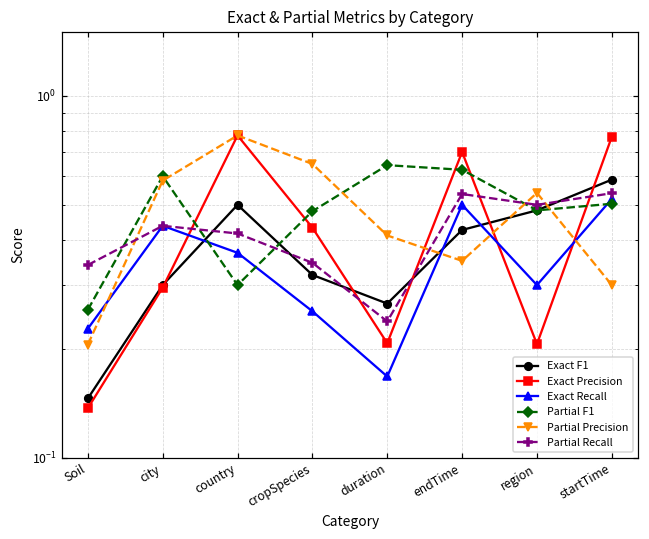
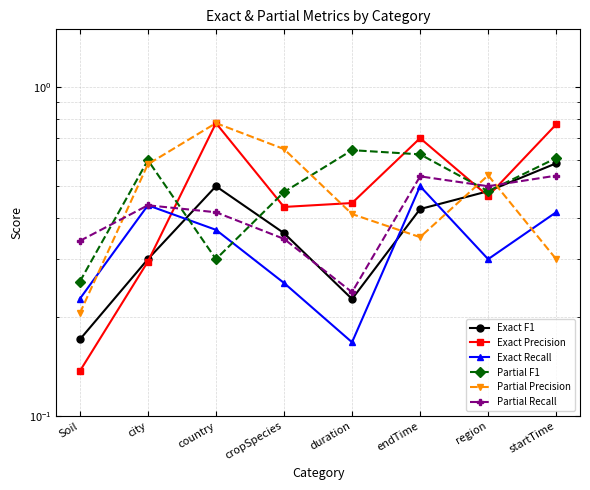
  {
    "Exact F1": {
-     "Soil": 0.15,
+     "Soil": 0.17,
      "country": 0.50,
-     "cropSpecies": 0.32,
-     "duration": 0.27,
+     "cropSpecies": 0.36,
+     "duration": 0.23,
      "endTime": 0.43,
      "startTime": 0.59
    },
    "Exact Precision": {
      "Soil": 0.137,
      "cropSpecies": 0.43,
-     "duration": 0.21,
+     "duration": 0.44,
      "endTime": 0.70,
-     "region": 0.21,
+     "region": 0.47,
      "startTime": 0.77
    },
    "Exact Recall": {
      "Soil": 0.23,
      "country": 0.37,
      "cropSpecies": 0.25,
      "duration": 0.17,
      "endTime": 0.50,
      "region": 0.30,
-     "startTime": 0.52
+     "startTime": 0.42
    },
    "Partial F1": {
      "Soil": 0.26,
      "city": 0.60,
      "country": 0.30,
      "cropSpecies": 0.48,
      "duration": 0.64,
      "endTime": 0.63,
-     "startTime": 0.50
+     "startTime": 0.61
    },
    "Partial Precision": {
      "Soil": 0.21,
      "city": 0.58,
      "cropSpecies": 0.65,
      "duration": 0.41,
      "endTime": 0.35,
      "region": 0.54,
      "startTime": 0.30
    },
    "Partial Recall": {
      "Soil": 0.34,
      "country": 0.42,
      "cropSpecies": 0.35,
      "duration": 0.24,
      "endTime": 0.54,
      "region": 0.50,
      "startTime": 0.54
    }
  }
